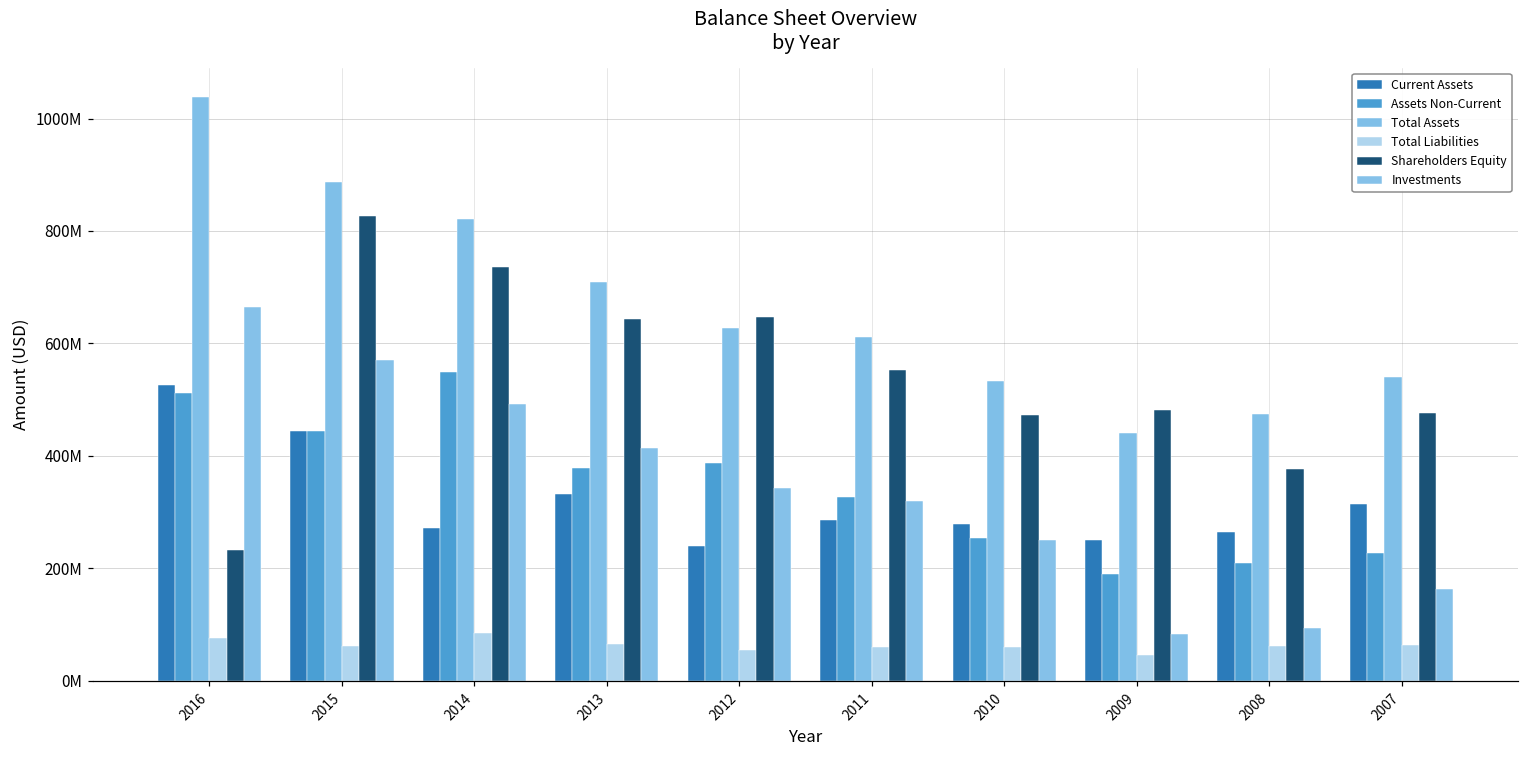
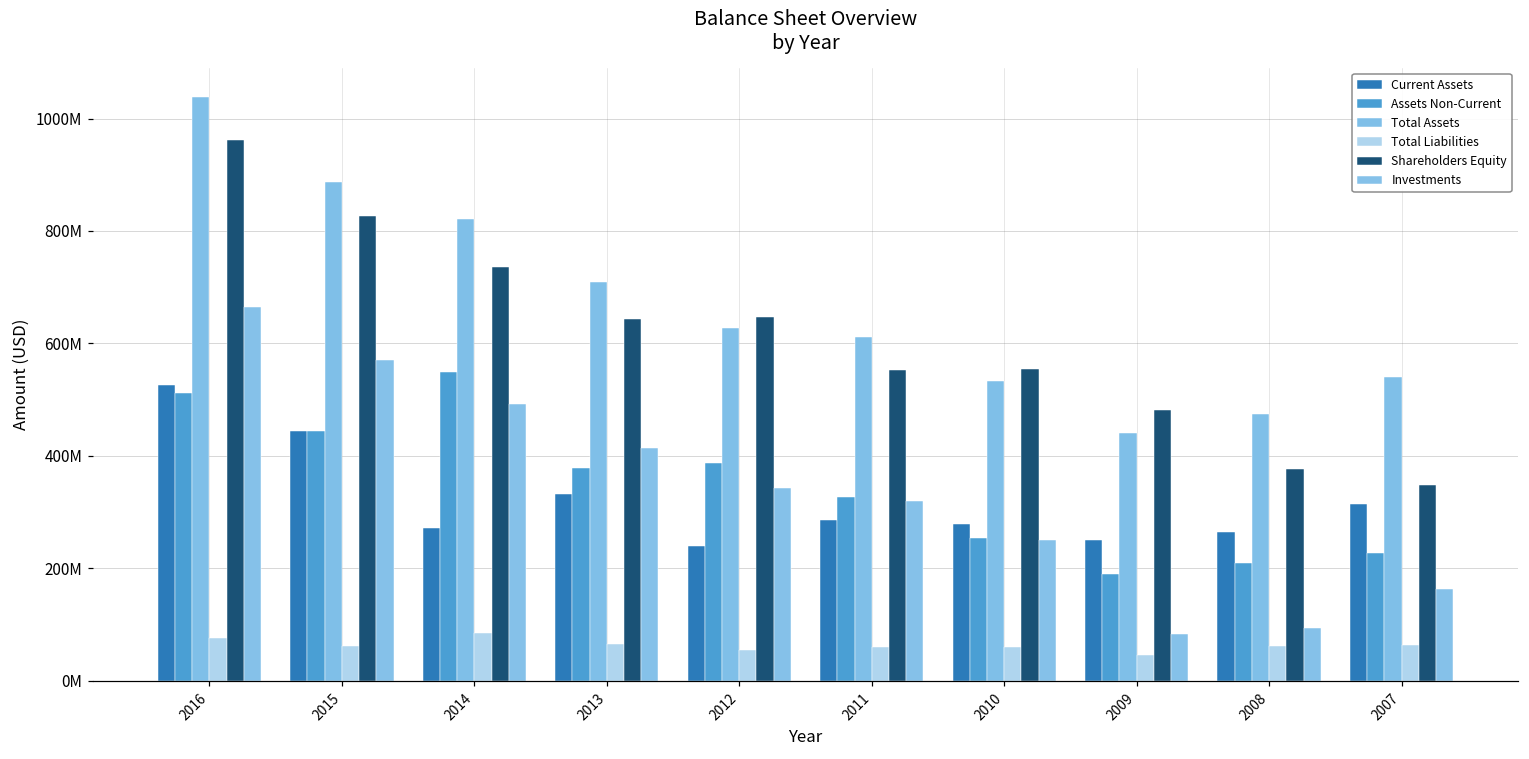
  {
    "Shareholders Equity": {
-     "2016": 230000000,
+     "2016": 960000000,
      "2015": 830000000,
      "2014": 740000000,
      "2013": 640000000,
      "2012": 650000000,
      "2011": 550000000,
-     "2010": 470000000,
+     "2010": 560000000,
      "2009": 480000000,
      "2008": 380000000,
-     "2007": 480000000
+     "2007": 350000000
    }
  }
